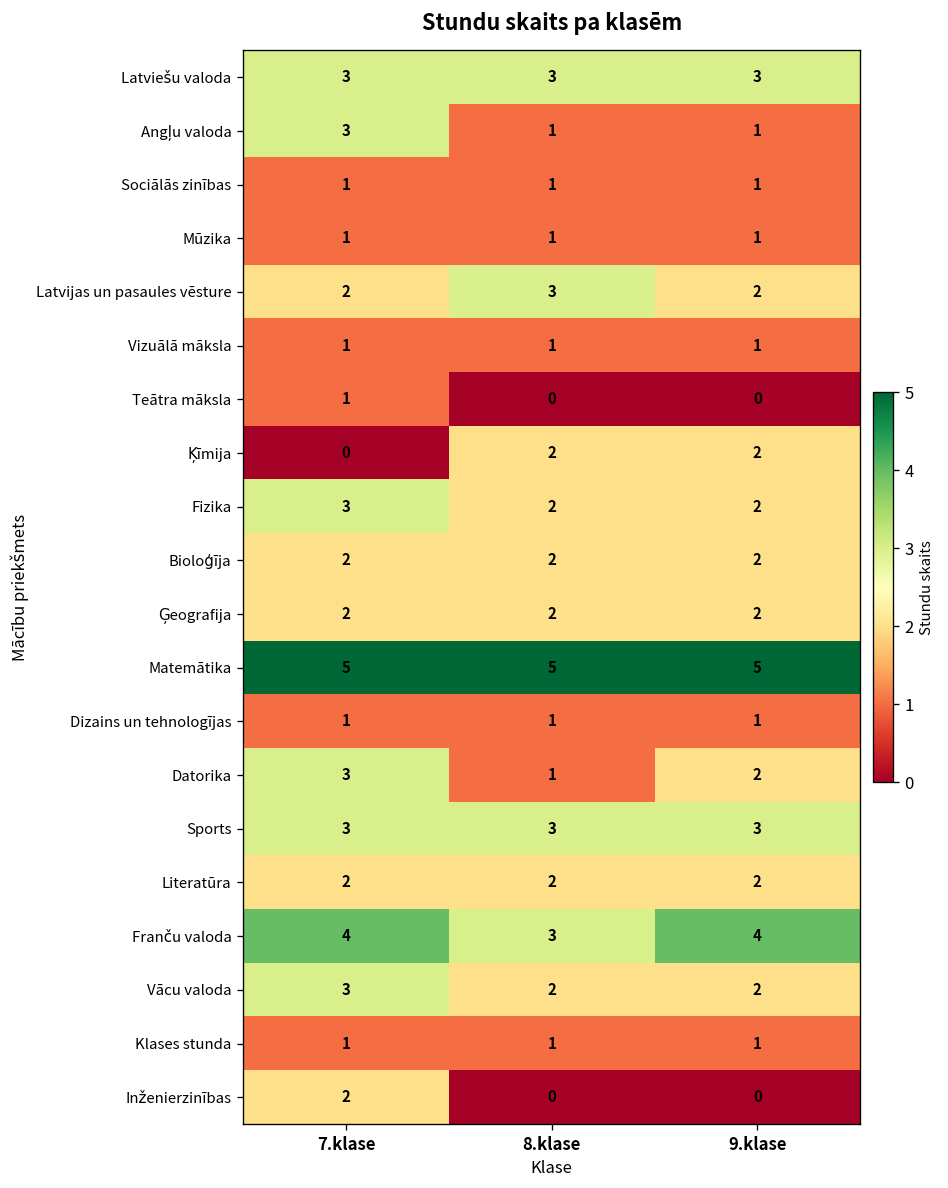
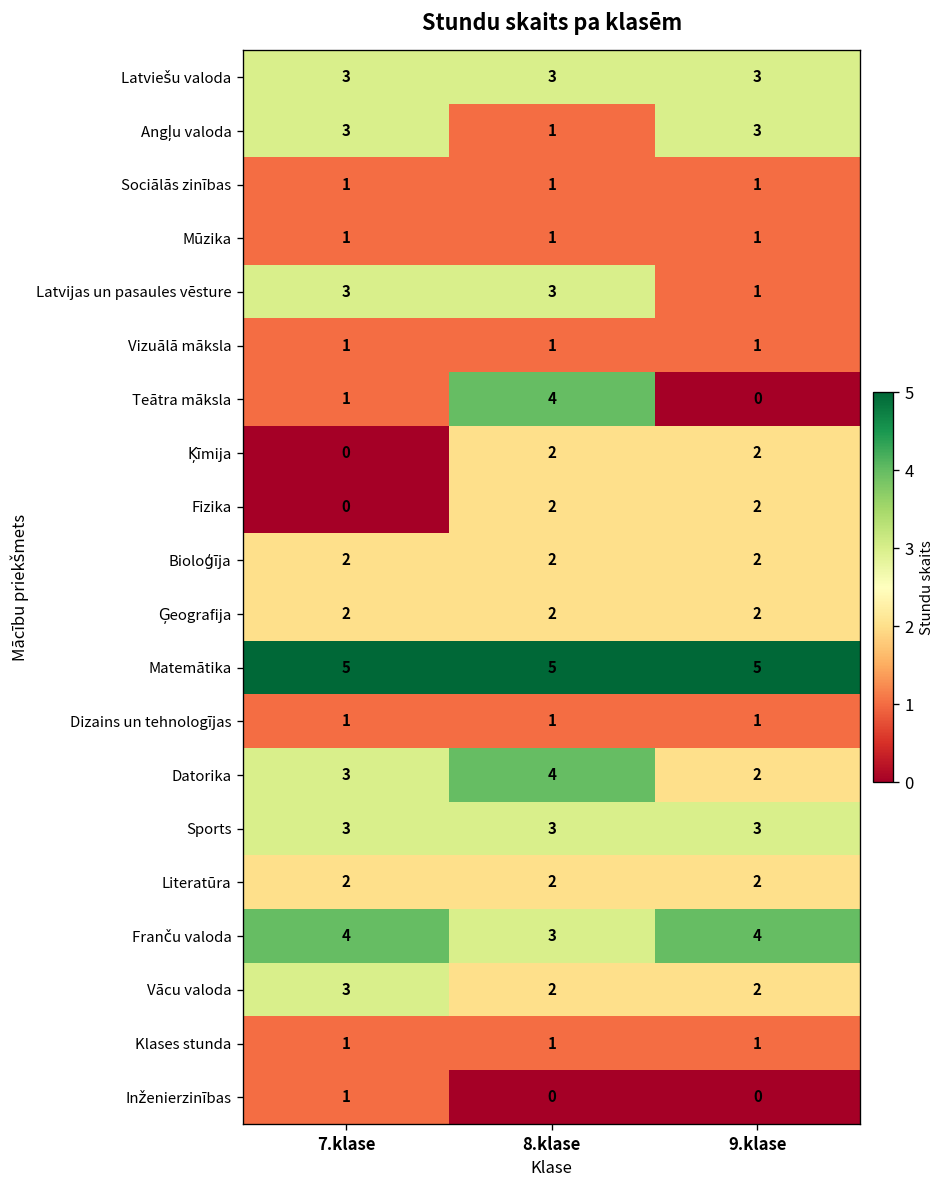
  {
    "Latviešu valoda": {
      "7.klase": 3,
      "8.klase": 3,
      "9.klase": 3
    },
    "Angļu valoda": {
      "7.klase": 3,
      "8.klase": 1,
-     "9.klase": 1
+     "9.klase": 3
    },
    "Sociālās zinības": {
      "7.klase": 1,
      "8.klase": 1,
      "9.klase": 1
    },
    "Mūzika": {
      "7.klase": 1,
      "8.klase": 1,
      "9.klase": 1
    },
    "Latvijas un pasaules vēsture": {
-     "7.klase": 2,
+     "7.klase": 3,
      "8.klase": 3,
-     "9.klase": 2
+     "9.klase": 1
    },
    "Vizuālā māksla": {
      "7.klase": 1,
      "8.klase": 1,
      "9.klase": 1
    },
    "Teātra māksla": {
      "7.klase": 1,
-     "8.klase": 0,
+     "8.klase": 4,
      "9.klase": 0
    },
    "Ķīmija": {
      "7.klase": 0,
      "8.klase": 2,
      "9.klase": 2
    },
    "Fizika": {
-     "7.klase": 3,
+     "7.klase": 0,
      "8.klase": 2,
      "9.klase": 2
    },
    "Bioloģīja": {
      "7.klase": 2,
      "8.klase": 2,
      "9.klase": 2
    },
    "Ģeografija": {
      "7.klase": 2,
      "8.klase": 2,
      "9.klase": 2
    },
    "Matemātika": {
      "7.klase": 5,
      "8.klase": 5,
      "9.klase": 5
    },
    "Dizains un tehnologījas": {
      "7.klase": 1,
      "8.klase": 1,
      "9.klase": 1
    },
    "Datorika": {
      "7.klase": 3,
-     "8.klase": 1,
+     "8.klase": 4,
      "9.klase": 2
    },
    "Sports": {
      "7.klase": 3,
      "8.klase": 3,
      "9.klase": 3
    },
    "Literatūra": {
      "7.klase": 2,
      "8.klase": 2,
      "9.klase": 2
    },
    "Franču valoda": {
      "7.klase": 4,
      "8.klase": 3,
      "9.klase": 4
    },
    "Vācu valoda": {
      "7.klase": 3,
      "8.klase": 2,
      "9.klase": 2
    },
    "Klases stunda": {
      "7.klase": 1,
      "8.klase": 1,
      "9.klase": 1
    },
    "Inženierzinības": {
-     "7.klase": 2,
+     "7.klase": 1,
      "8.klase": 0,
      "9.klase": 0
    }
  }
